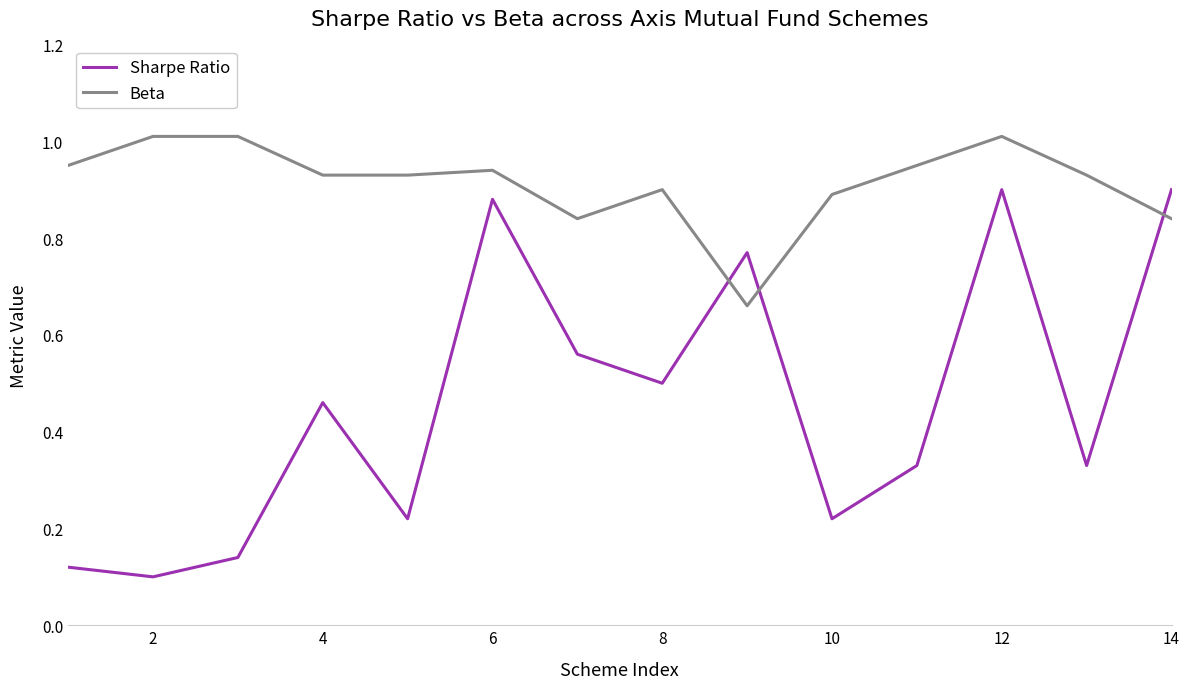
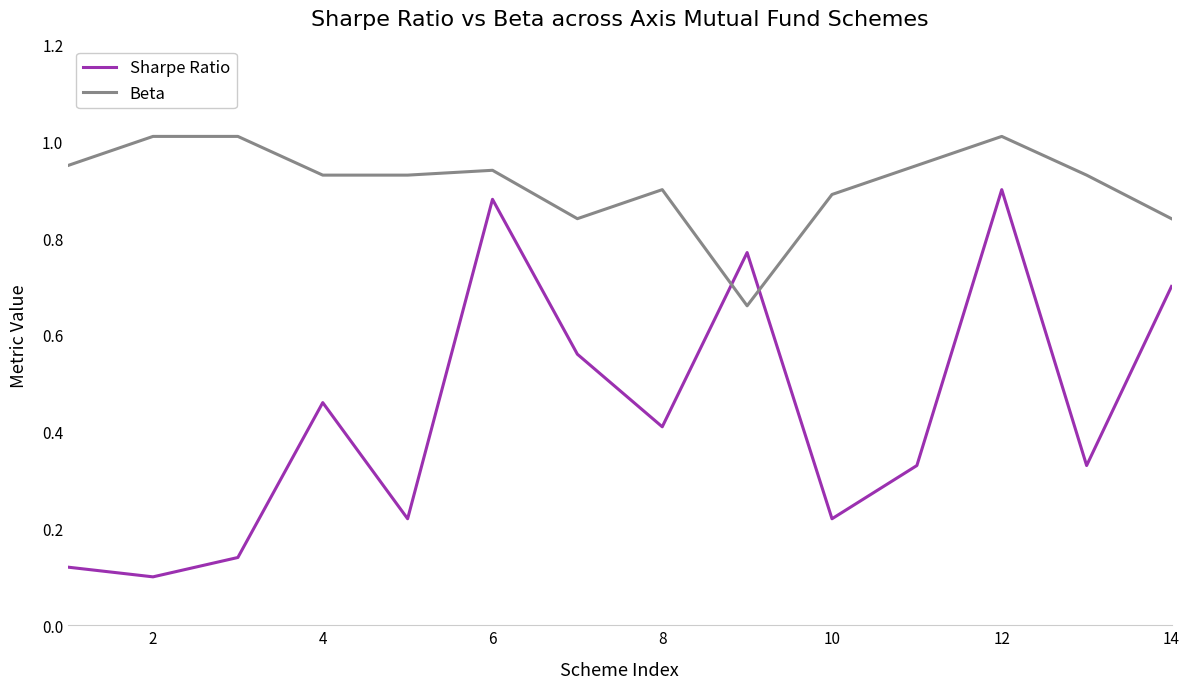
  {
    "Sharpe Ratio": {
      "2": 0.10,
      "4": 0.46,
      "6": 0.88,
-     "8": 0.50,
+     "8": 0.41,
      "10": 0.22,
      "12": 0.90,
-     "14": 0.9
+     "14": 0.7
    },
    "Beta": {
      "2": 1.01,
      "4": 0.93,
      "6": 0.94,
      "8": 0.90,
      "10": 0.89,
      "12": 1.01,
      "14": 0.84
    }
  }
